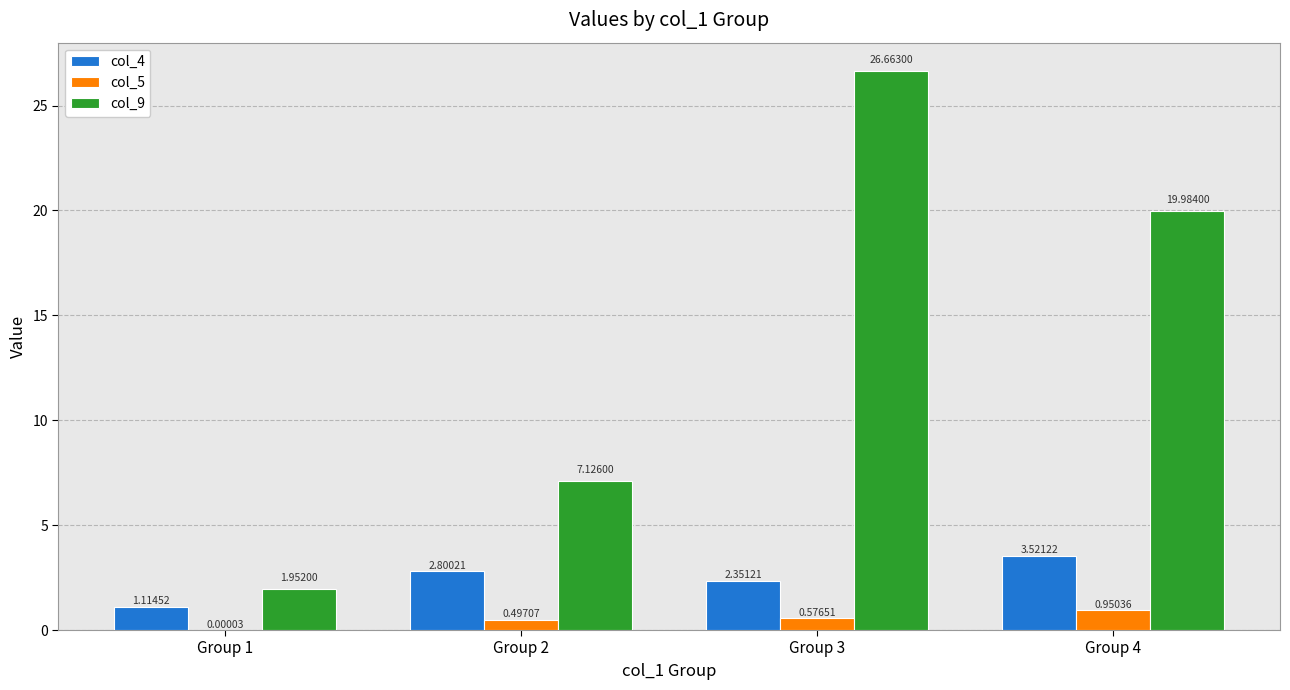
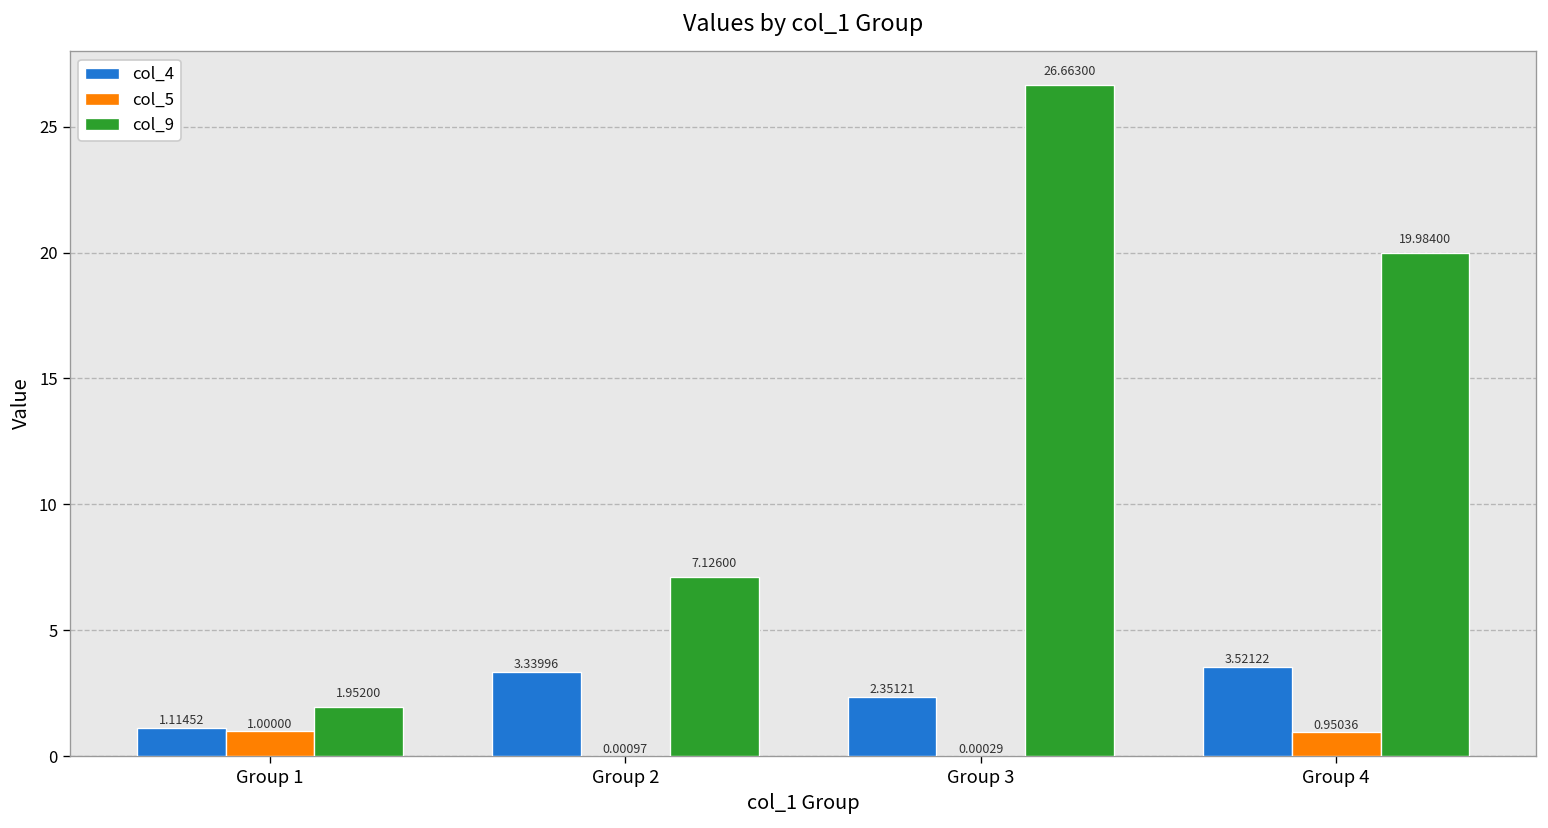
  {
    "col_4": {
      "Group 1": 1.11452,
-     "Group 2": 2.80021,
+     "Group 2": 3.33996,
      "Group 3": 2.35121,
      "Group 4": 3.52122
    },
    "col_5": {
-     "Group 1": 0.00003,
-     "Group 2": 0.49707,
-     "Group 3": 0.57651,
+     "Group 1": 1.00000,
+     "Group 2": 0.00097,
+     "Group 3": 0.00029,
      "Group 4": 0.95036
    },
    "col_9": {
      "Group 1": 1.95200,
      "Group 2": 7.12600,
      "Group 3": 26.66300,
      "Group 4": 19.98400
    }
  }
